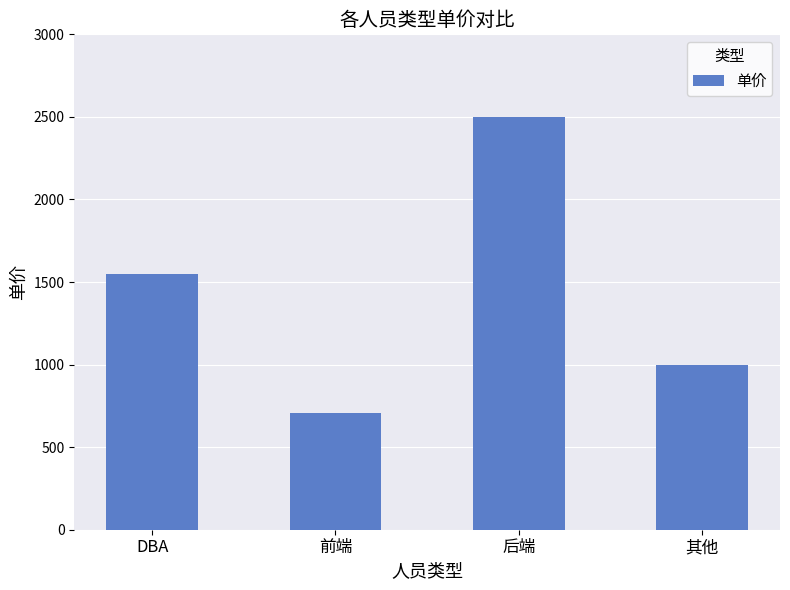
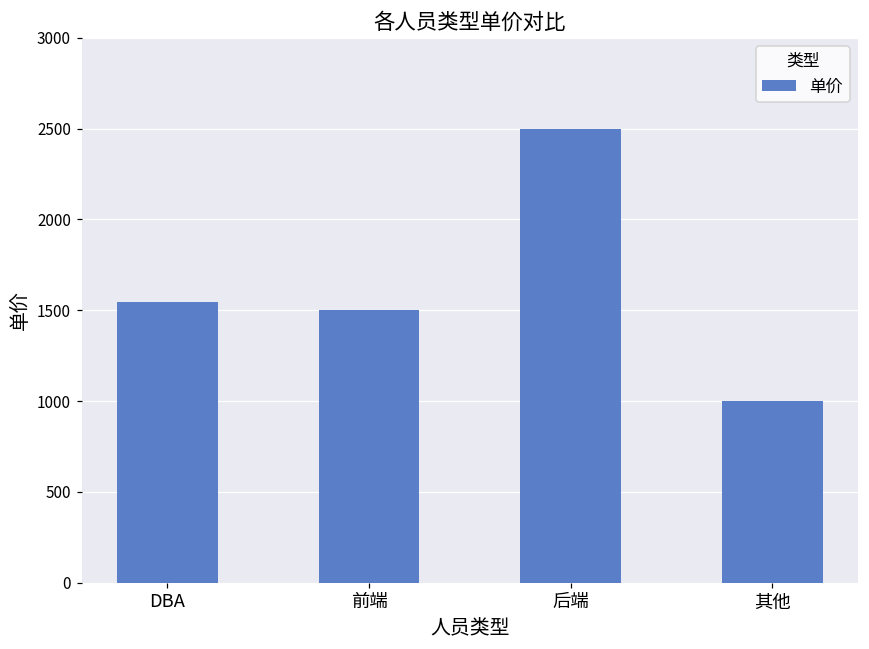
  {
    "DBA": 1550,
-   "前端": 710,
+   "前端": 1500,
    "后端": 2500,
    "其他": 1000
  }
